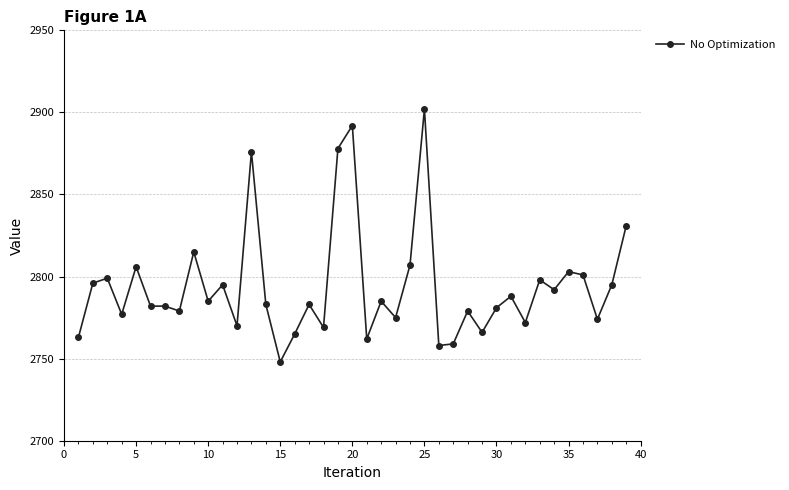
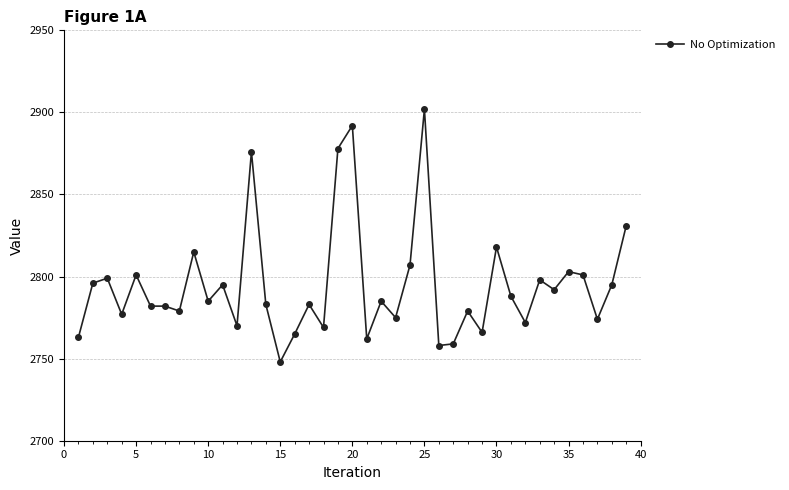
  {
-   "5": 2806,
+   "5": 2801,
    "10": 2785,
    "15": 2748,
    "20": 2892,
    "25": 2902,
-   "30": 2781,
+   "30": 2818,
    "35": 2803
  }
